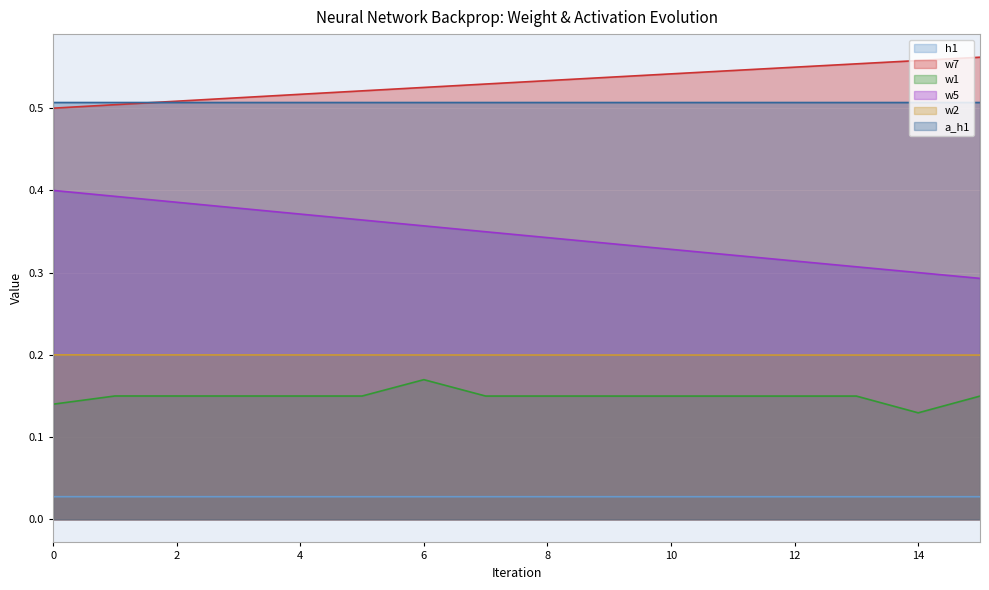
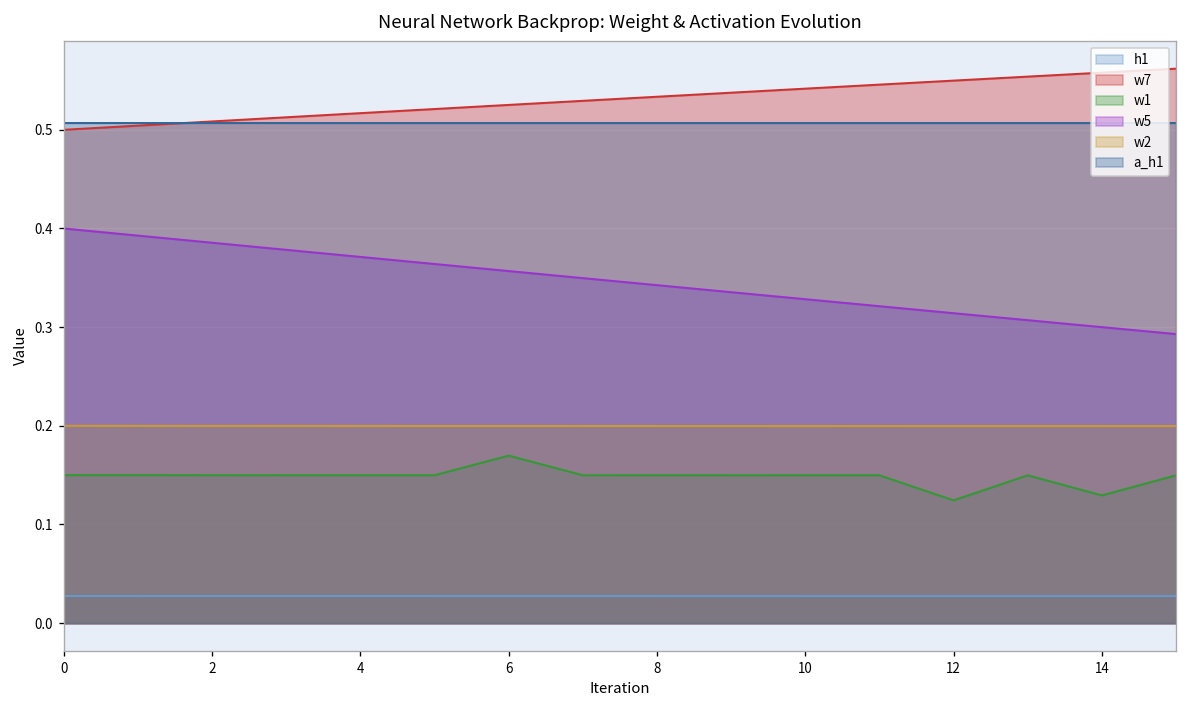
  {
    "w1": {
-     "0": 0.14,
+     "0": 0.15,
      "2": 0.15,
      "4": 0.15,
      "6": 0.17,
      "8": 0.15,
      "10": 0.15,
-     "12": 0.15,
+     "12": 0.12,
      "14": 0.13
    }
  }
